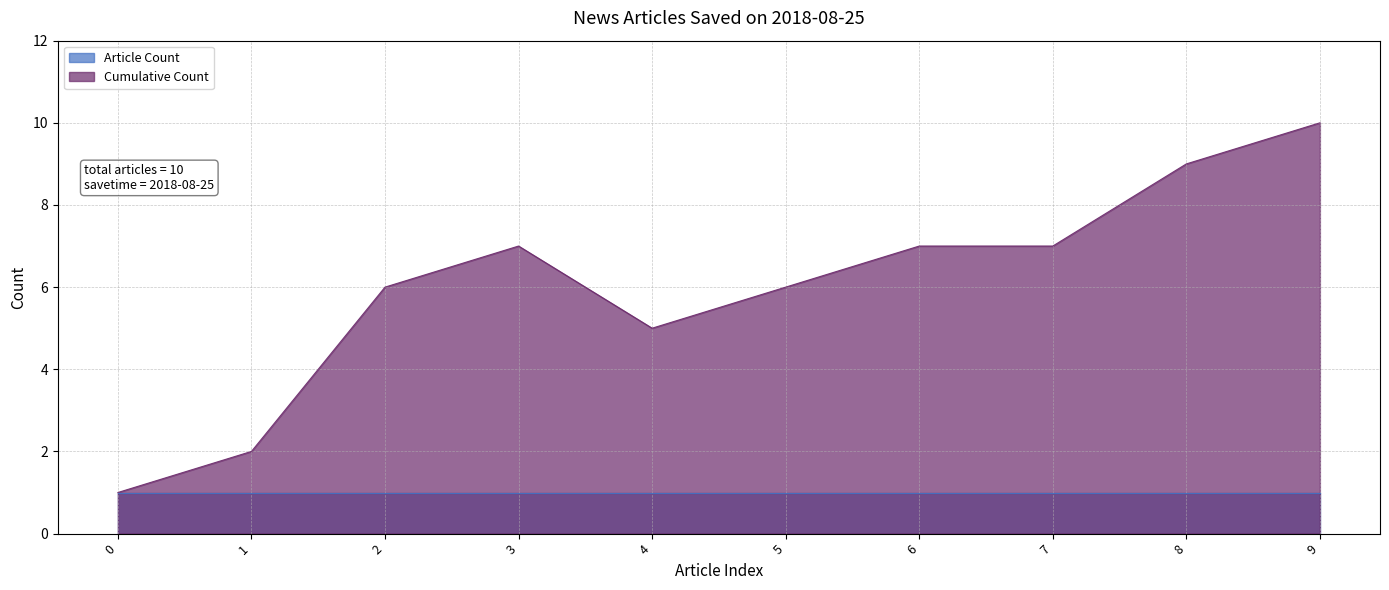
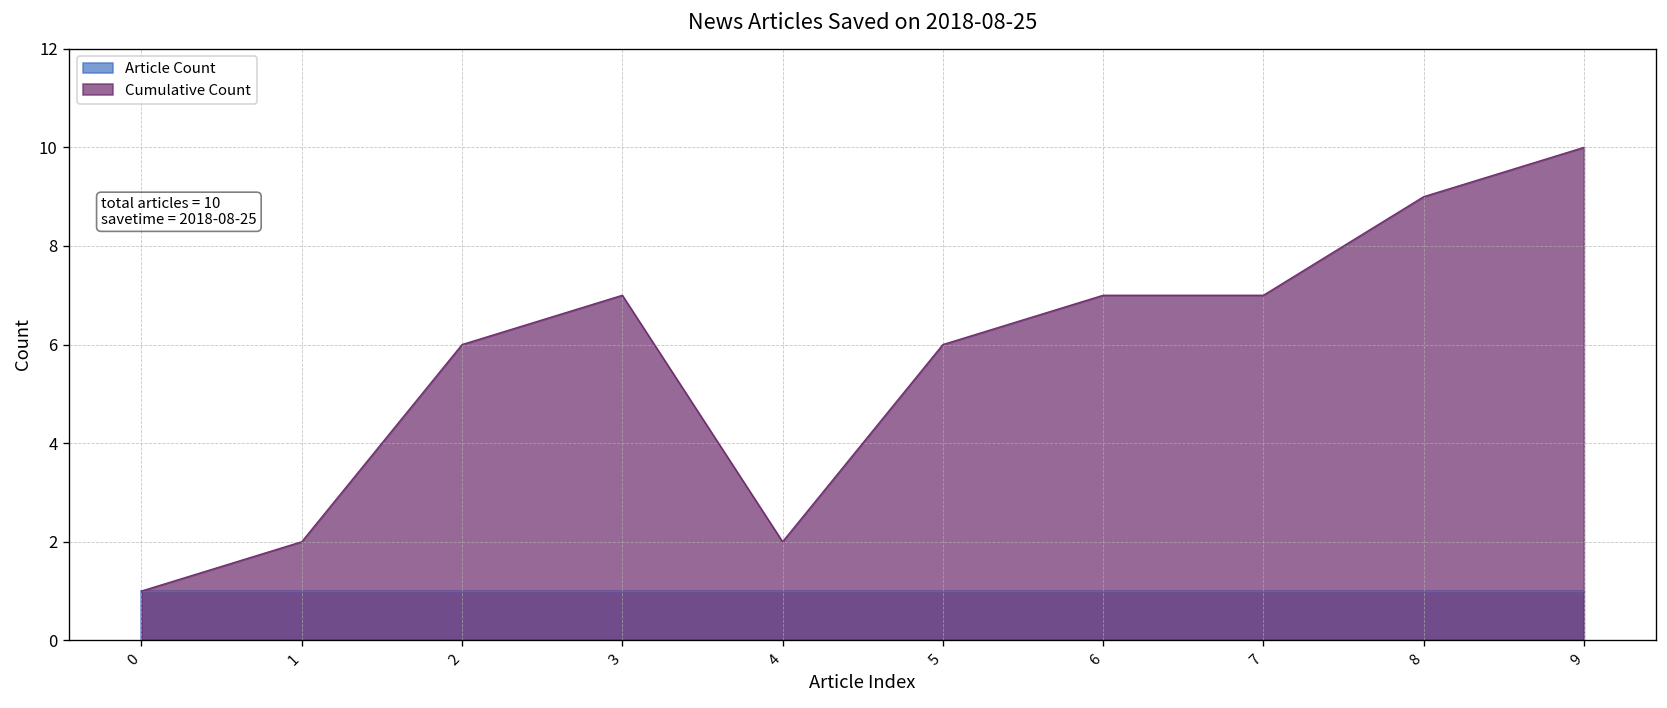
  {
    "Article Count": {
      "1": 1,
      "2": 1,
      "3": 1,
      "4": 1,
      "5": 1,
      "6": 1,
      "7": 1,
      "8": 1,
      "9": 1
    },
    "Cumulative Count": {
      "1": 2,
      "2": 6,
      "3": 7,
-     "4": 5,
+     "4": 2,
      "5": 6,
      "6": 7,
      "7": 7,
      "8": 9,
      "9": 10
    }
  }
